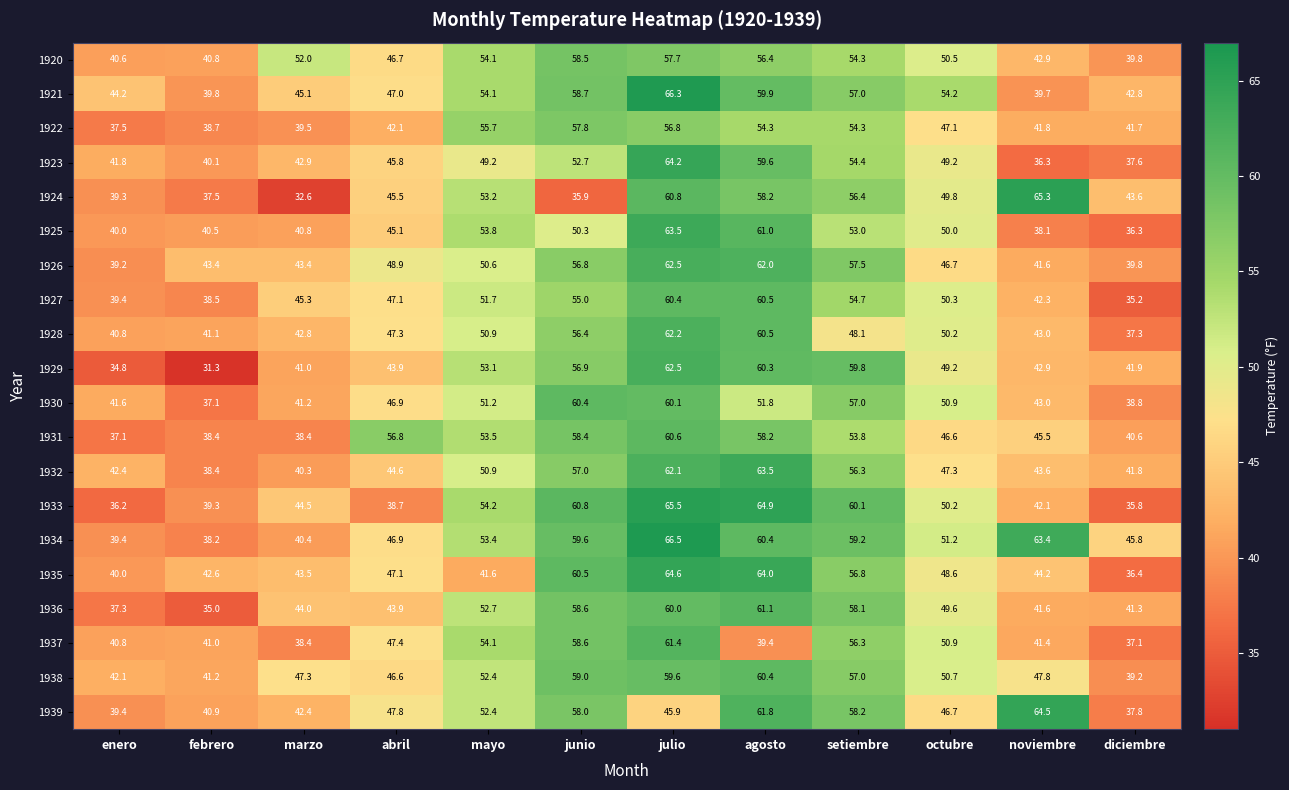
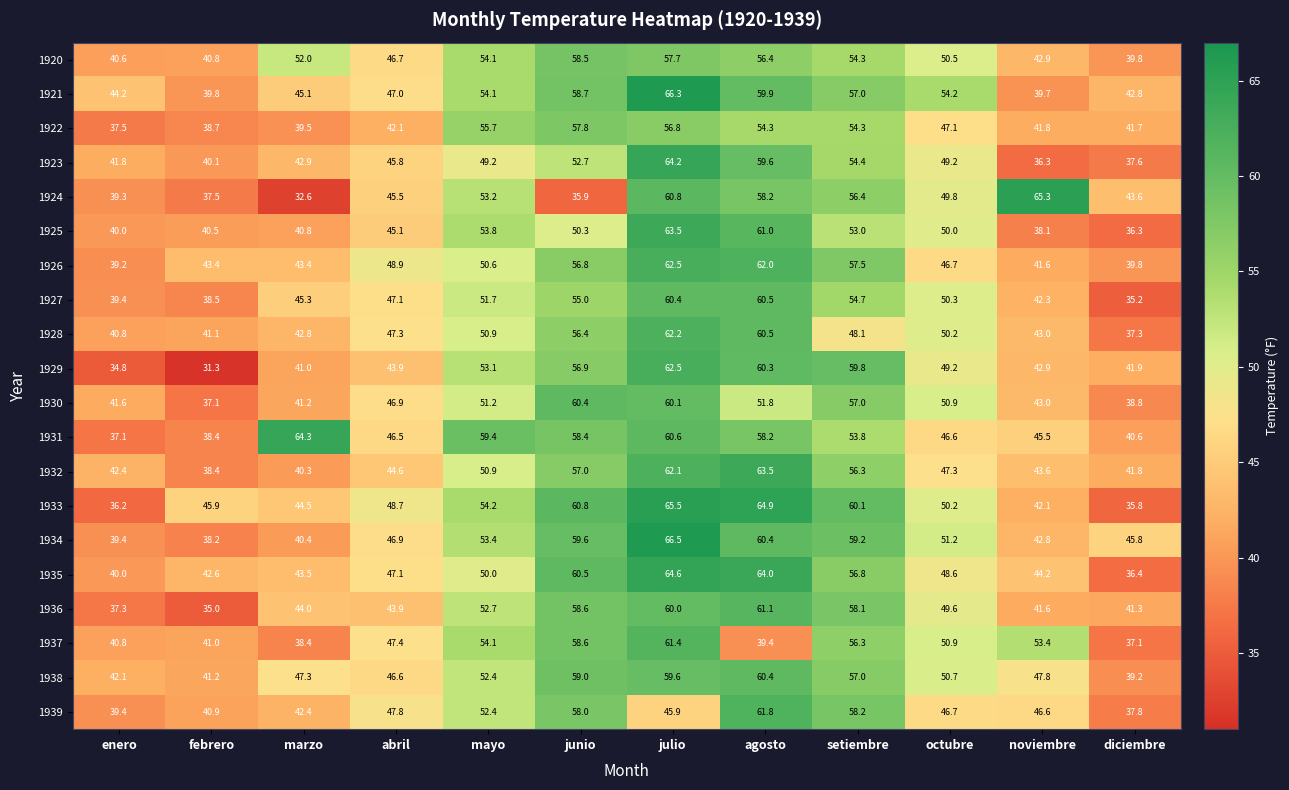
  {
    "1931": {
      "enero": 37.1,
      "febrero": 38.4,
-     "marzo": 38.4,
-     "abril": 56.8,
-     "mayo": 53.5,
+     "marzo": 64.3,
+     "abril": 46.5,
+     "mayo": 59.4,
      "junio": 58.4,
      "julio": 60.6,
      "agosto": 58.2,
      "setiembre": 53.8,
      "octubre": 46.6,
      "noviembre": 45.5,
      "diciembre": 40.6
    },
    "1933": {
      "enero": 36.2,
-     "febrero": 39.3,
+     "febrero": 45.9,
      "marzo": 44.5,
-     "abril": 38.7,
+     "abril": 48.7,
      "mayo": 54.2,
      "junio": 60.8,
      "julio": 65.5,
      "agosto": 64.9,
      "setiembre": 60.1,
      "octubre": 50.2,
      "noviembre": 42.1,
      "diciembre": 35.8
    },
    "1934": {
      "enero": 39.4,
      "febrero": 38.2,
      "marzo": 40.4,
      "abril": 46.9,
      "mayo": 53.4,
      "junio": 59.6,
      "julio": 66.5,
      "agosto": 60.4,
      "setiembre": 59.2,
      "octubre": 51.2,
-     "noviembre": 63.4,
+     "noviembre": 42.8,
      "diciembre": 45.8
    },
    "1935": {
      "enero": 40.0,
      "febrero": 42.6,
      "marzo": 43.5,
      "abril": 47.1,
-     "mayo": 41.6,
+     "mayo": 50.0,
      "junio": 60.5,
      "julio": 64.6,
      "agosto": 64.0,
      "setiembre": 56.8,
      "octubre": 48.6,
      "noviembre": 44.2,
      "diciembre": 36.4
    },
    "1937": {
      "enero": 40.8,
      "febrero": 41.0,
      "marzo": 38.4,
      "abril": 47.4,
      "mayo": 54.1,
      "junio": 58.6,
      "julio": 61.4,
      "agosto": 39.4,
      "setiembre": 56.3,
      "octubre": 50.9,
-     "noviembre": 41.4,
+     "noviembre": 53.4,
      "diciembre": 37.1
    },
    "1939": {
      "enero": 39.4,
      "febrero": 40.9,
      "marzo": 42.4,
      "abril": 47.8,
      "mayo": 52.4,
      "junio": 58.0,
      "julio": 45.9,
      "agosto": 61.8,
      "setiembre": 58.2,
      "octubre": 46.7,
-     "noviembre": 64.5,
+     "noviembre": 46.6,
      "diciembre": 37.8
    }
  }
